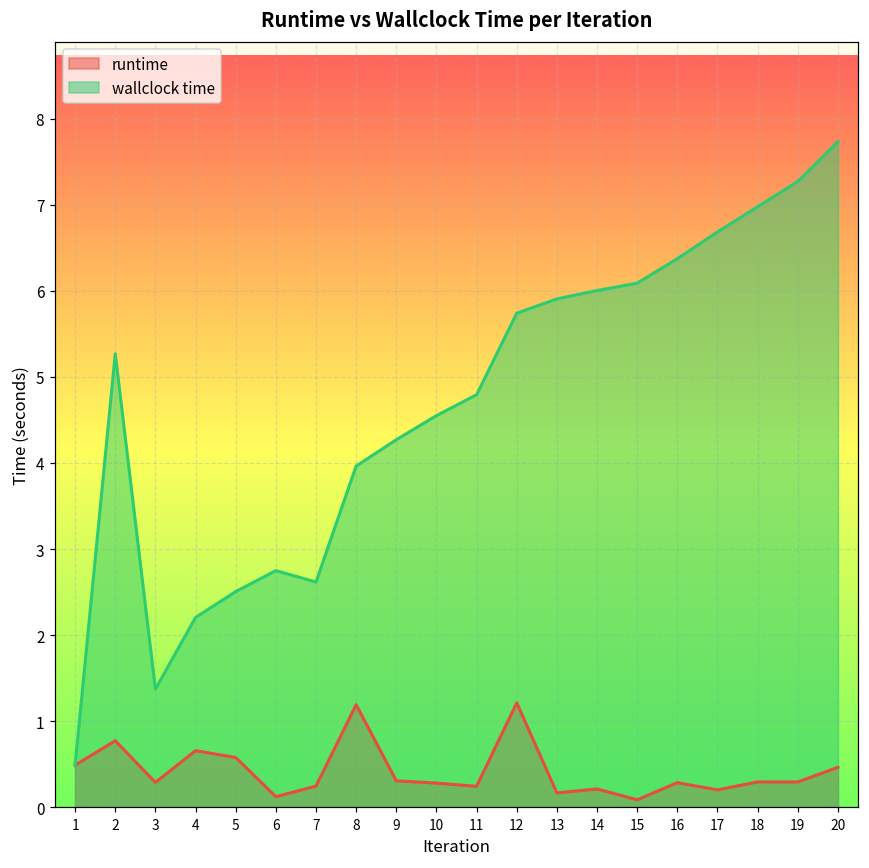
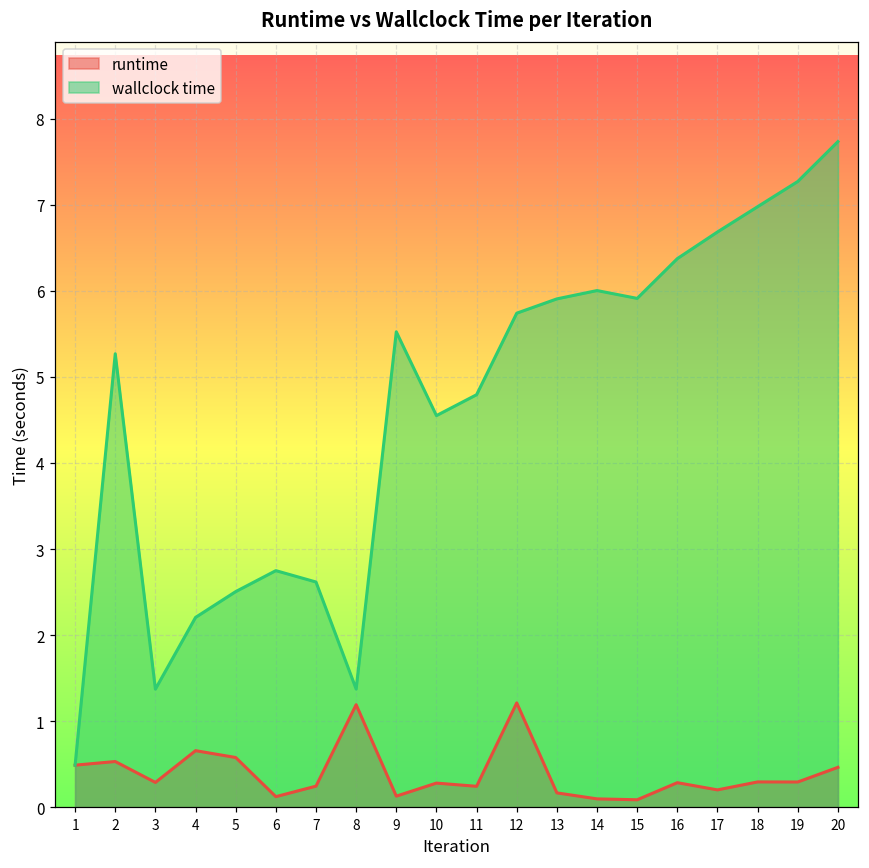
  {
    "runtime": {
-     "2": 0.8,
+     "2": 0.5,
      "3": 0.3,
      "4": 0.7,
      "5": 0.6,
      "6": 0.1,
      "7": 0.2,
      "8": 1.2,
-     "9": 0.3,
+     "9": 0.1,
      "10": 0.3,
      "11": 0.2,
      "12": 1.2,
      "13": 0.2,
-     "14": 0.2,
+     "14": 0.1,
      "15": 0.1,
      "16": 0.3,
      "17": 0.2,
      "18": 0.3,
      "19": 0.3,
      "20": 0.5
    },
    "wallclock time": {
      "2": 5.3,
      "3": 1.4,
      "4": 2.2,
      "5": 2.5,
      "6": 2.7,
      "7": 2.6,
-     "8": 4.0,
-     "9": 4.3,
+     "8": 1.4,
+     "9": 5.5,
      "10": 4.6,
      "11": 4.8,
      "12": 5.7,
      "13": 5.9,
      "14": 6.0,
-     "15": 6.1,
+     "15": 5.9,
      "16": 6.4,
      "17": 6.7,
      "18": 7.0,
      "19": 7.3,
      "20": 7.7
    }
  }
